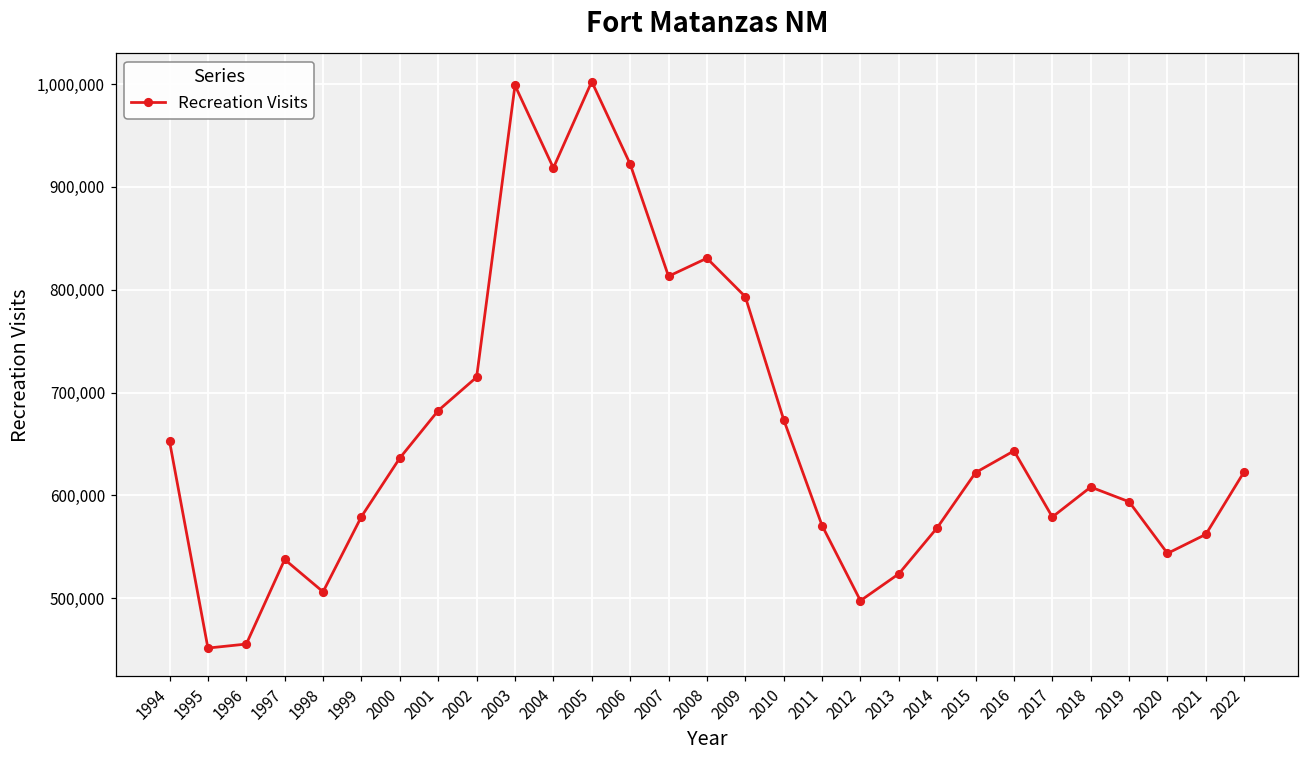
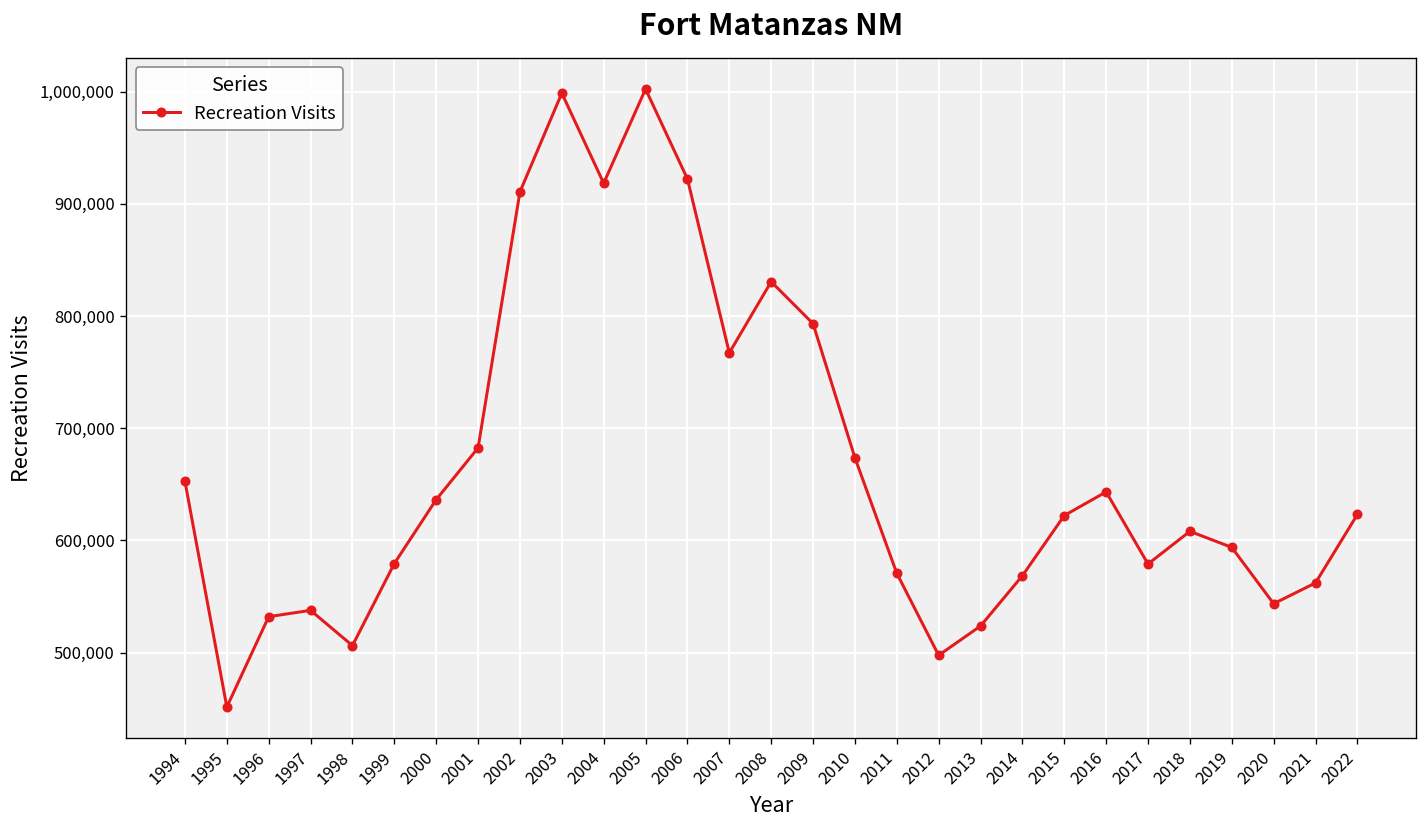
  {
    "1994": "650,000",
    "1995": "450,000",
-   "1996": "460,000",
+   "1996": "530,000",
    "1997": "540,000",
    "1998": "510,000",
    "1999": "580,000",
    "2000": "640,000",
    "2001": "680,000",
-   "2002": "710,000",
+   "2002": "910,000",
    "2003": "1,000,000",
    "2004": "920,000",
    "2005": "1,000,000",
    "2006": "920,000",
-   "2007": "810,000",
+   "2007": "770,000",
    "2008": "830,000",
    "2009": "790,000",
    "2010": "670,000",
    "2011": "570,000",
    "2012": "500,000",
    "2013": "520,000",
    "2014": "570,000",
    "2015": "620,000",
    "2016": "640,000",
    "2017": "580,000",
    "2018": "610,000",
    "2019": "590,000",
    "2020": "540,000",
    "2021": "560,000",
    "2022": "620,000"
  }
